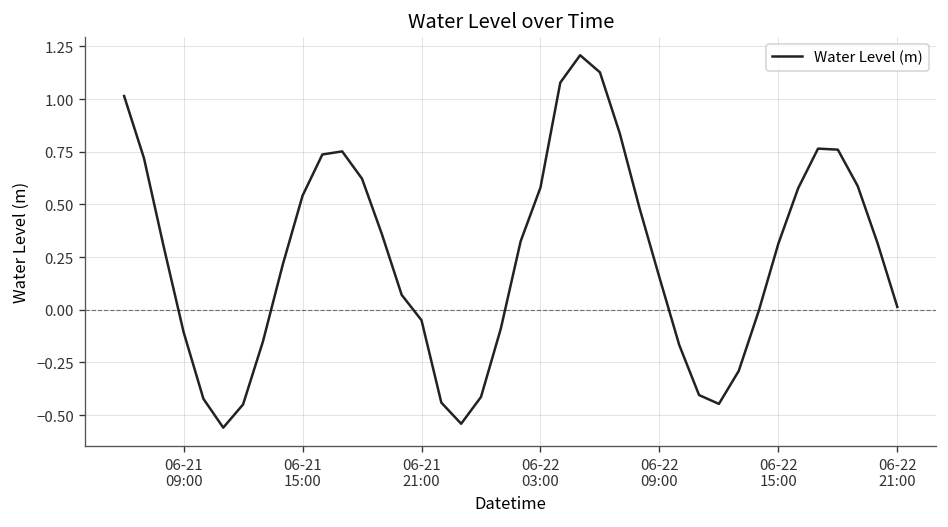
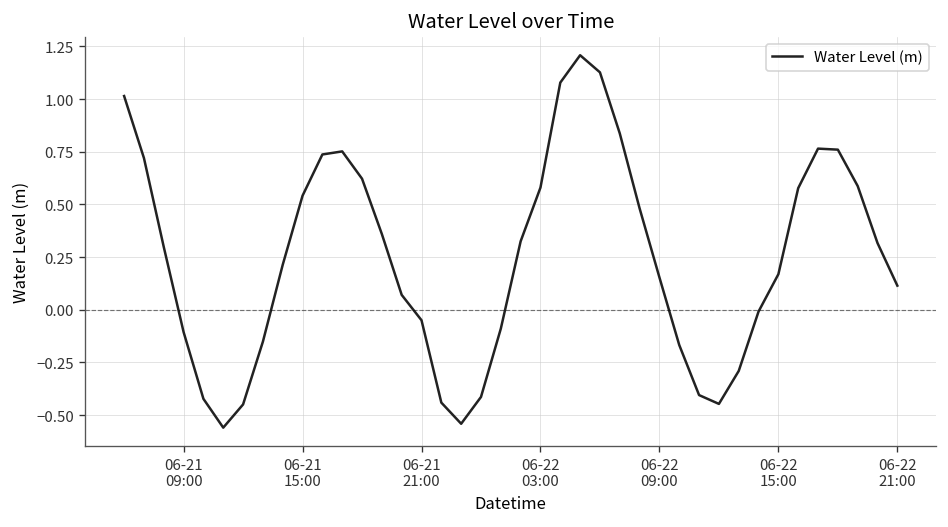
  {
    "06-21 09:00": -0.11,
    "06-21 15:00": 0.54,
    "06-21 21:00": -0.05,
    "06-22 03:00": 0.58,
    "06-22 09:00": 0.15,
-   "06-22 15:00": 0.31,
-   "06-22 21:00": 0.01
+   "06-22 15:00": 0.17,
+   "06-22 21:00": 0.11
  }
